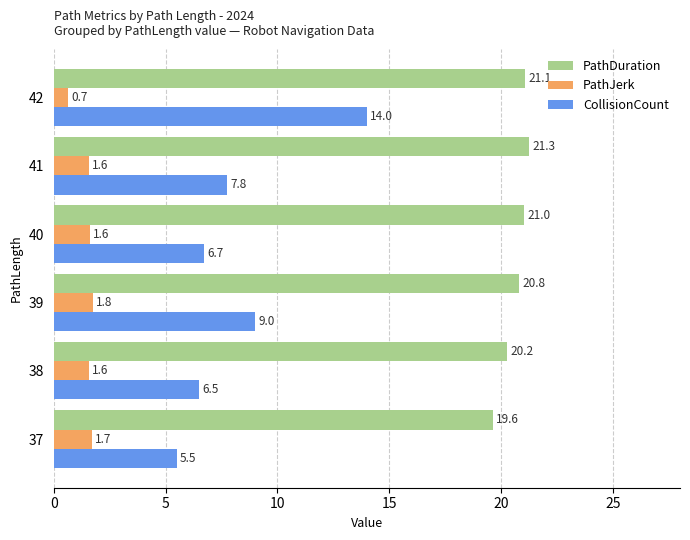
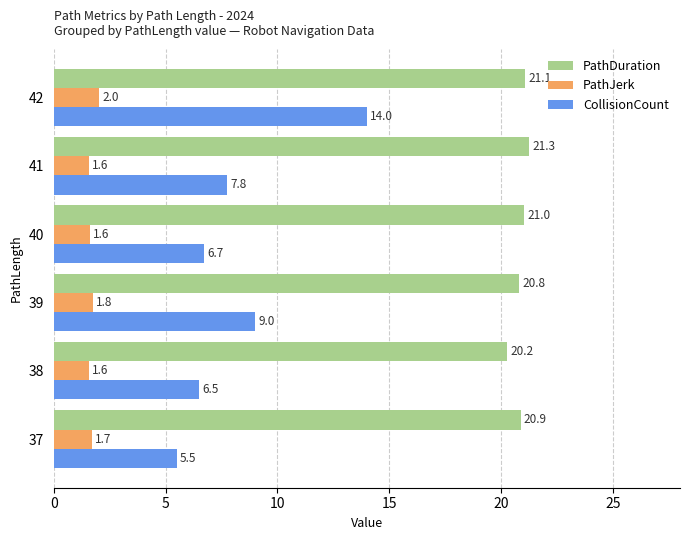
  {
    "PathDuration": {
      "42": 21.1,
      "41": 21.3,
      "40": 21.0,
      "39": 20.8,
      "38": 20.2,
-     "37": 19.6
+     "37": 20.9
    },
    "PathJerk": {
-     "42": 0.7,
+     "42": 2.0,
      "41": 1.6,
      "40": 1.6,
      "39": 1.8,
      "38": 1.6,
      "37": 1.7
    },
    "CollisionCount": {
      "42": 14.0,
      "41": 7.8,
      "40": 6.7,
      "39": 9.0,
      "38": 6.5,
      "37": 5.5
    }
  }
